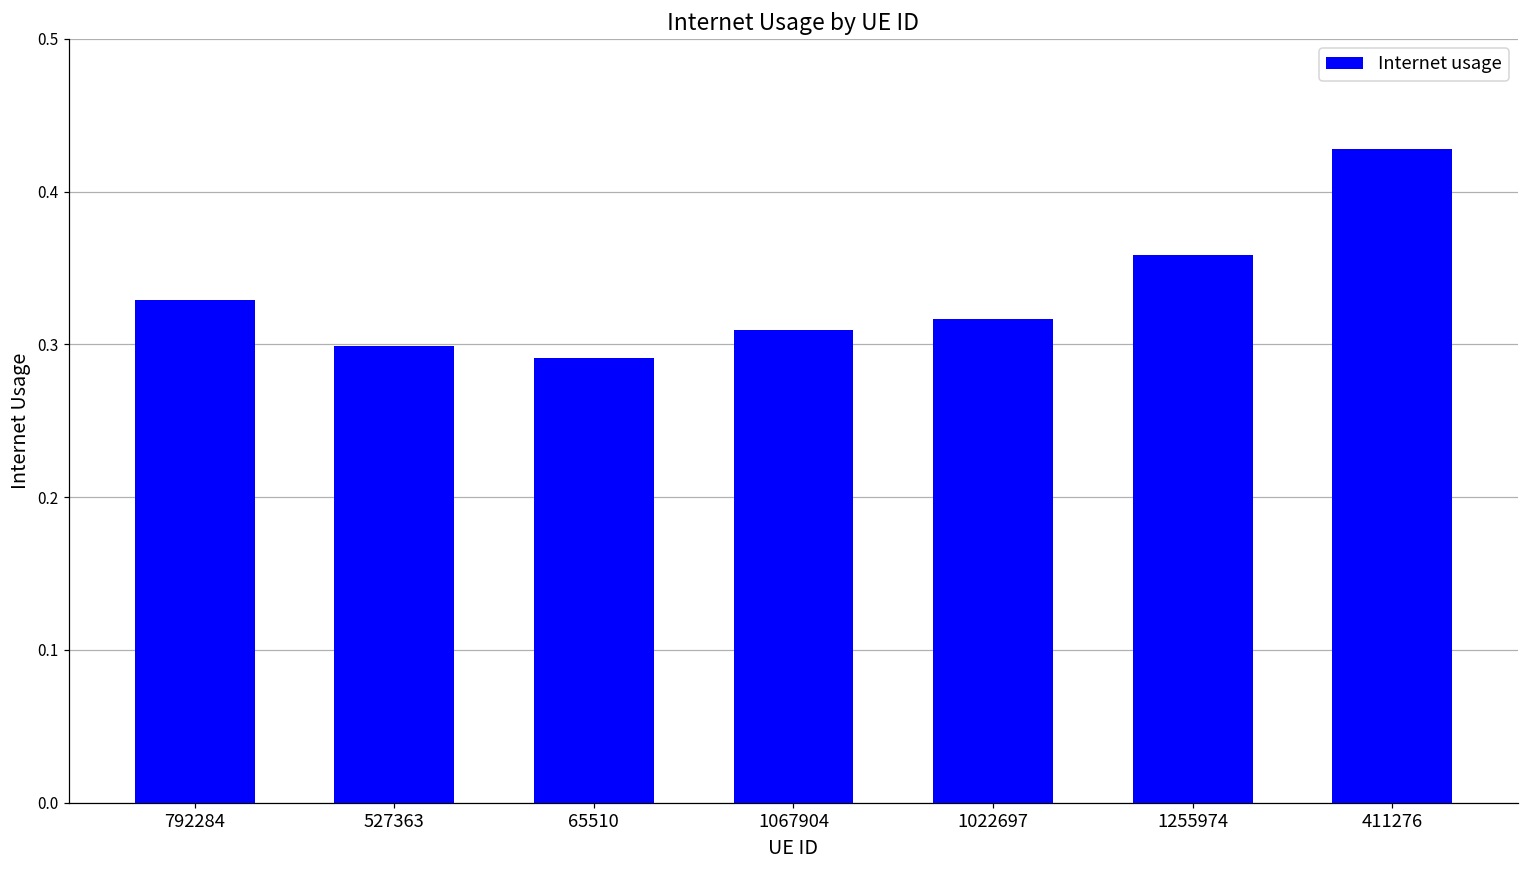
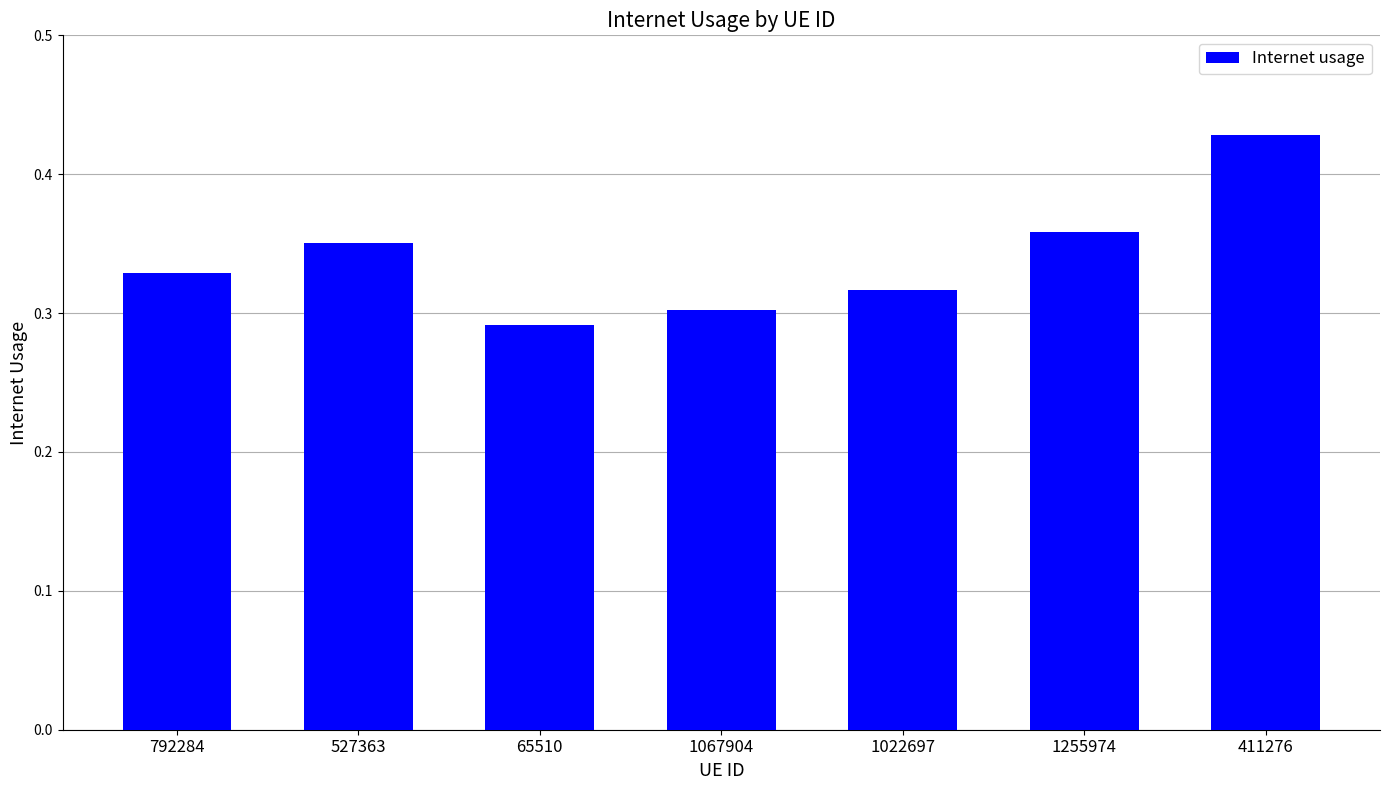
  {
    "792284": 0.329,
-   "527363": 0.299,
+   "527363": 0.351,
    "65510": 0.291,
-   "1067904": 0.309,
+   "1067904": 0.302,
    "1022697": 0.317,
    "1255974": 0.359,
    "411276": 0.428
  }
